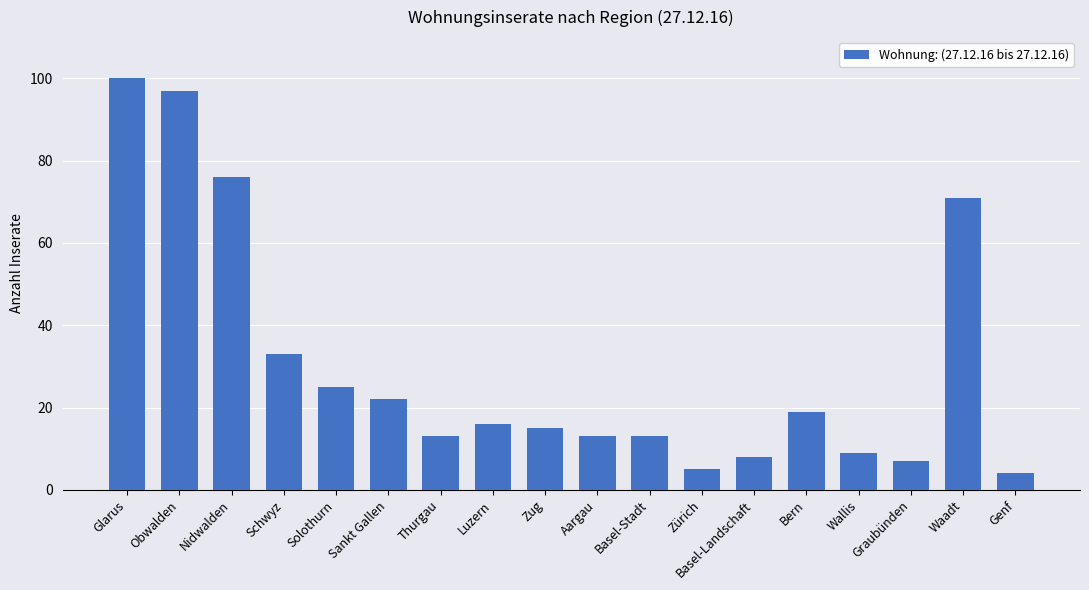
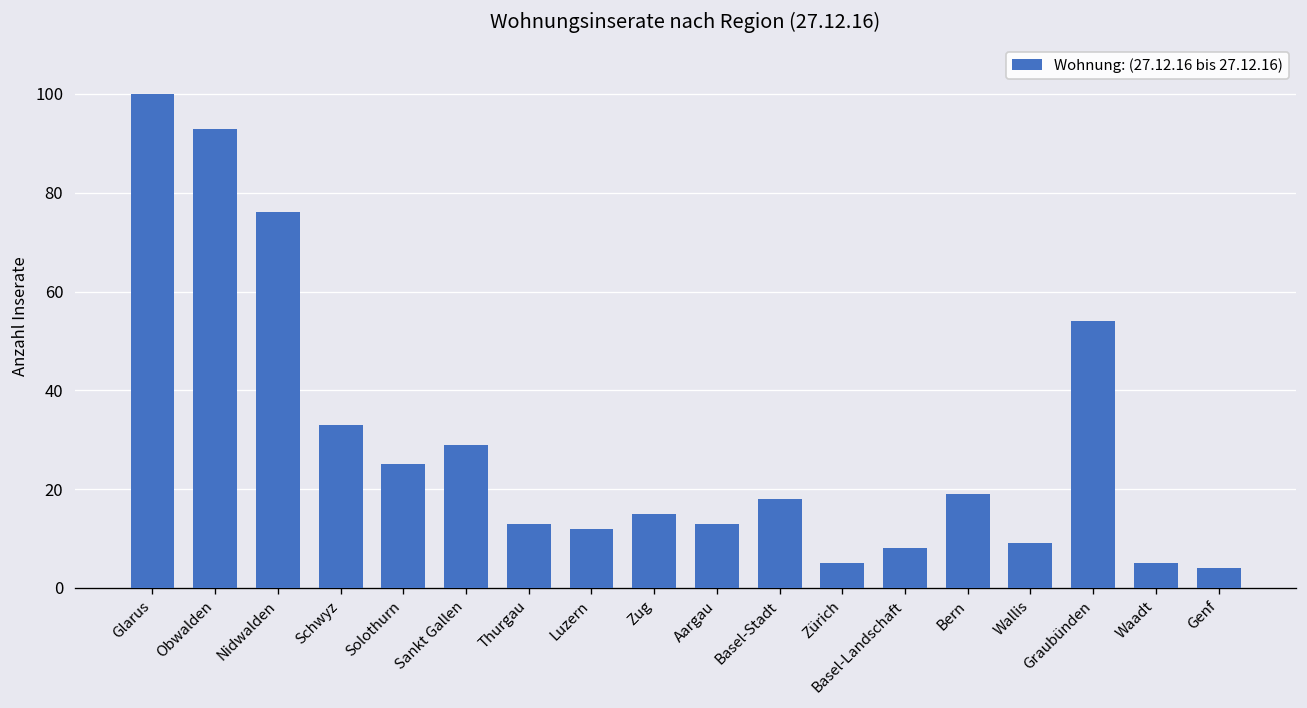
  {
    "Glarus": 100,
-   "Obwalden": 97,
+   "Obwalden": 93,
    "Nidwalden": 76,
    "Schwyz": 33,
    "Solothurn": 25,
-   "Sankt Gallen": 22,
+   "Sankt Gallen": 29,
    "Thurgau": 13,
-   "Luzern": 16,
+   "Luzern": 12,
    "Zug": 15,
    "Aargau": 13,
-   "Basel-Stadt": 13,
+   "Basel-Stadt": 18,
    "Zürich": 5,
    "Basel-Landschaft": 8,
    "Bern": 19,
    "Wallis": 9,
-   "Graubünden": 7,
-   "Waadt": 71,
+   "Graubünden": 54,
+   "Waadt": 5,
    "Genf": 4
  }
